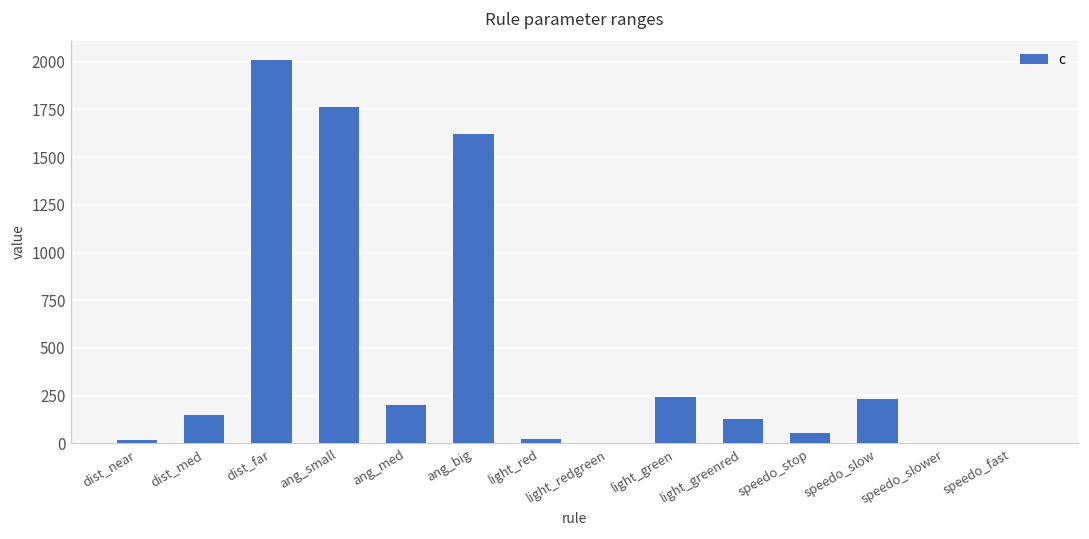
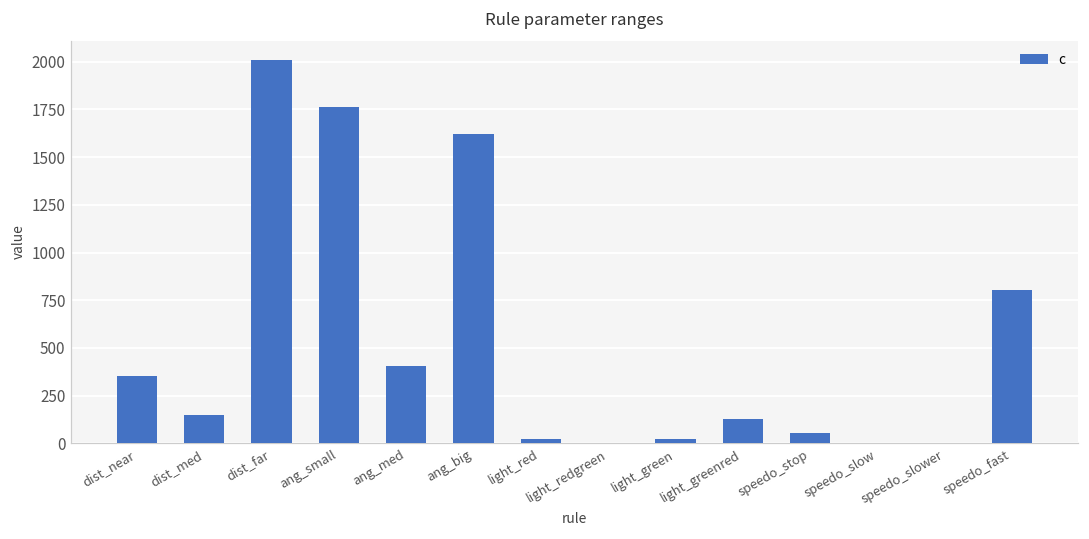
  {
-   "dist_near": 20,
+   "dist_near": 350,
    "dist_med": 150,
    "dist_far": 2010,
    "ang_small": 1760,
-   "ang_med": 200,
+   "ang_med": 400,
    "ang_big": 1620,
    "light_red": 20,
-   "light_green": 240,
+   "light_green": 20,
    "light_greenred": 130,
    "speedo_stop": 50,
-   "speedo_slow": 230,
-   "speedo_fast": 0
+   "speedo_slow": 0,
+   "speedo_fast": 800
  }
